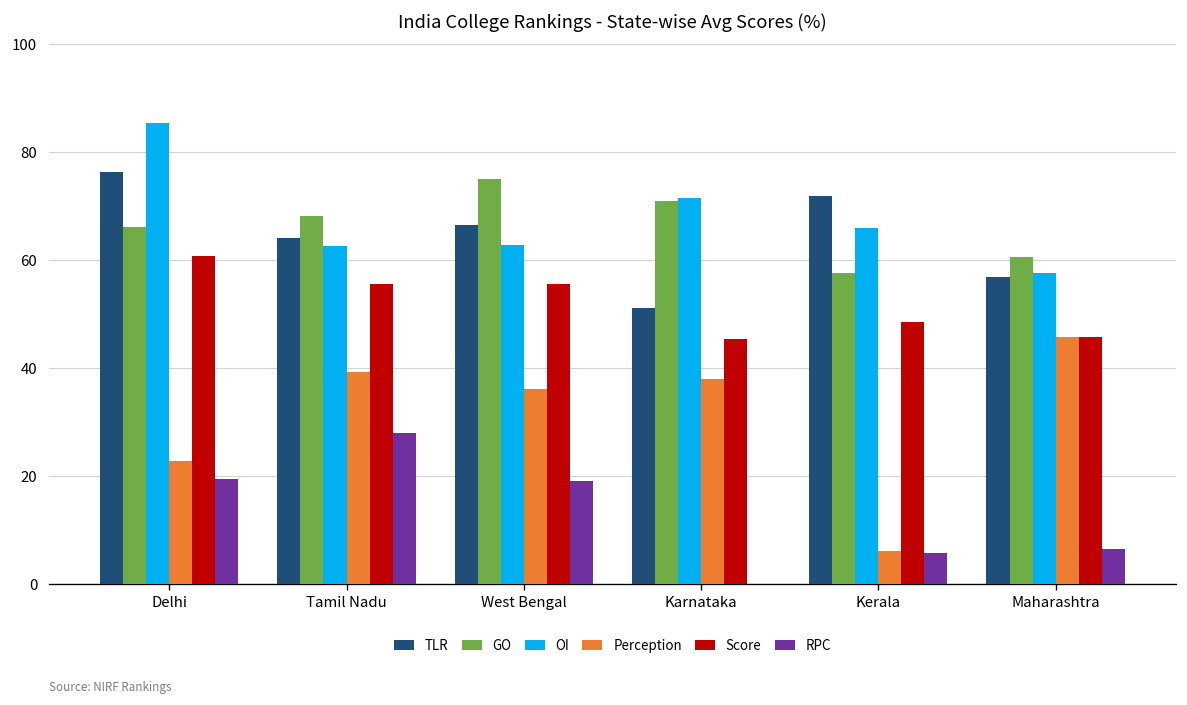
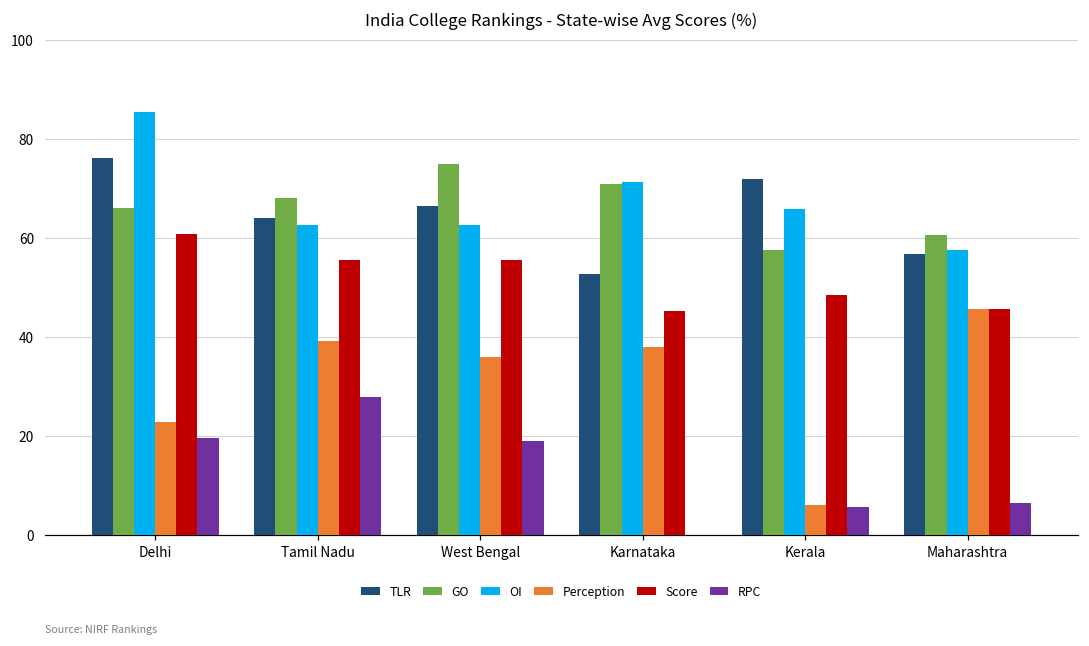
  {
    "TLR": {
      "Delhi": 76,
      "Tamil Nadu": 64,
      "West Bengal": 66,
-     "Karnataka": 51,
+     "Karnataka": 53,
      "Kerala": 72,
      "Maharashtra": 57
    },
    "GO": {
      "Delhi": 66,
      "Tamil Nadu": 68,
      "West Bengal": 75,
      "Karnataka": 71,
      "Kerala": 58,
      "Maharashtra": 61
    },
    "OI": {
      "Delhi": 85,
      "Tamil Nadu": 63,
      "West Bengal": 63,
      "Karnataka": 71,
      "Kerala": 66,
      "Maharashtra": 58
    },
    "Perception": {
      "Delhi": 23,
      "Tamil Nadu": 39,
      "West Bengal": 36,
      "Karnataka": 38,
      "Kerala": 6,
      "Maharashtra": 46
    },
    "Score": {
      "Delhi": 61,
      "Tamil Nadu": 55,
      "West Bengal": 55,
      "Karnataka": 45,
      "Kerala": 49,
      "Maharashtra": 46
    },
    "RPC": {
      "Delhi": 20,
      "Tamil Nadu": 28,
      "West Bengal": 19,
      "Karnataka": 0,
      "Kerala": 6,
      "Maharashtra": 7
    }
  }
